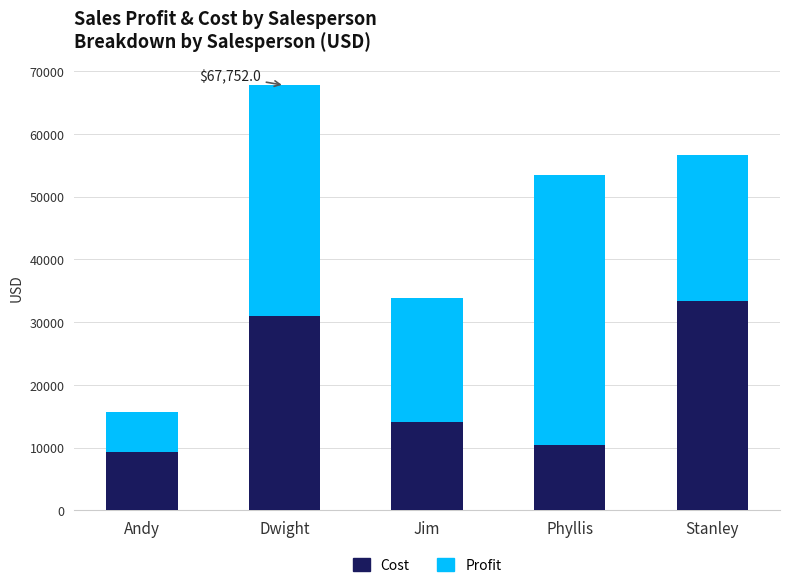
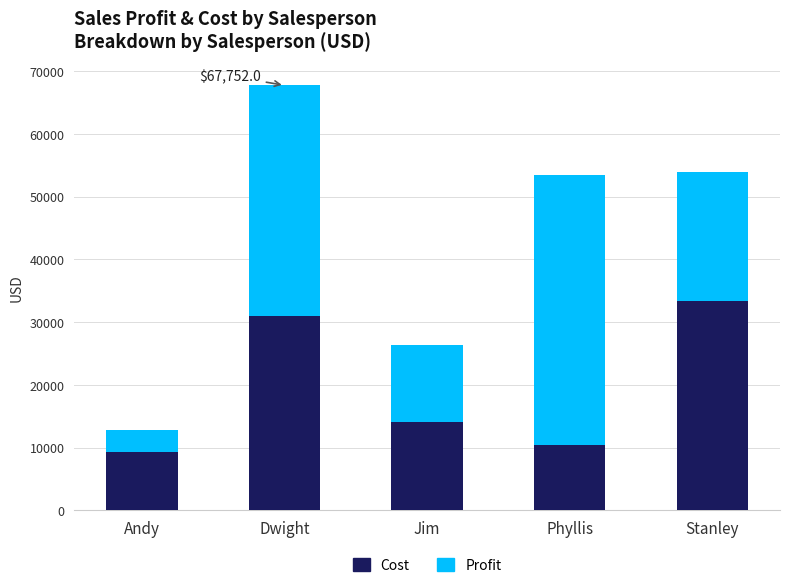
  {
    "Cost": {
      "Andy": 9000,
      "Dwight": 31000,
      "Jim": 14000,
      "Phyllis": 10000,
      "Stanley": 33000
    },
    "Profit": {
-     "Andy": 7000,
-     "Jim": 20000,
+     "Andy": 4000,
+     "Jim": 12000,
      "Phyllis": 43000,
-     "Stanley": 23000
+     "Stanley": 21000
    }
  }
